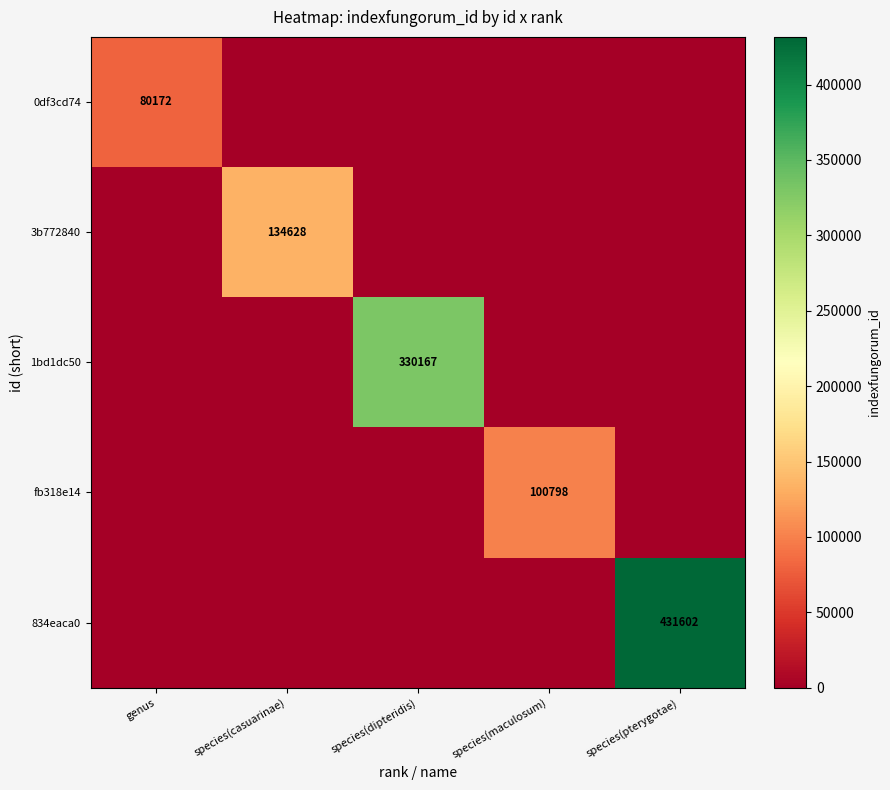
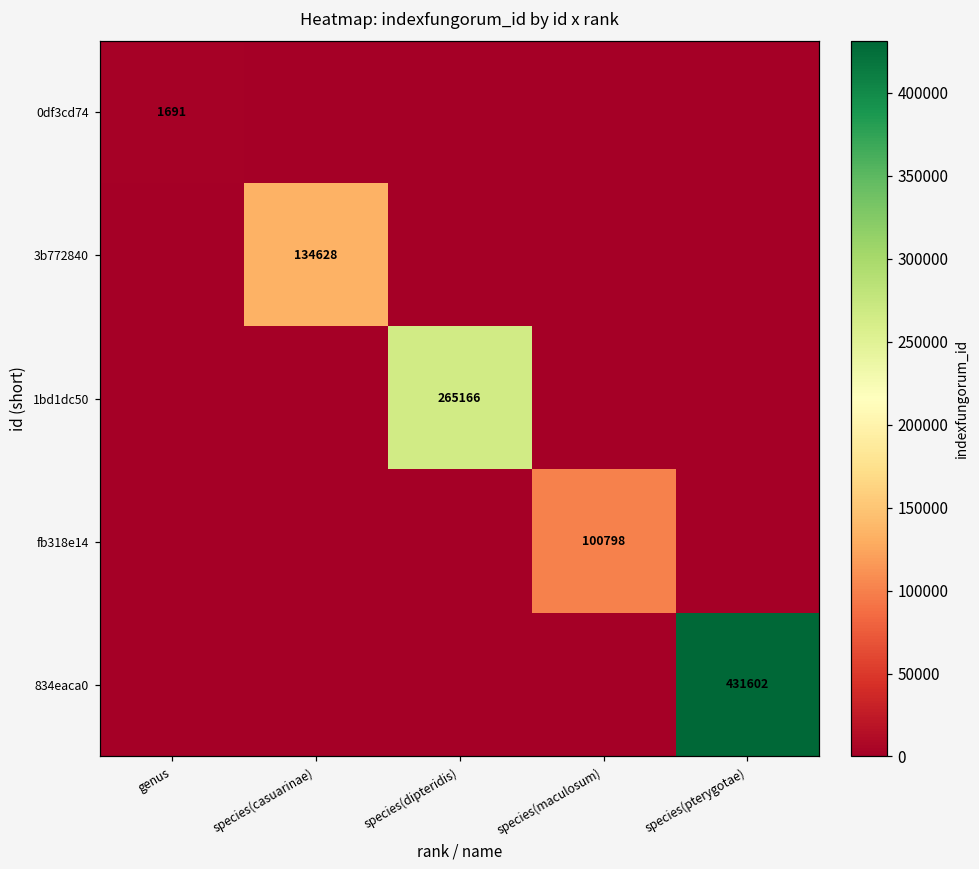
  {
    "0df3cd74": {
-     "genus": 80172
+     "genus": 1691
    },
    "3b772840": {
      "species(casuarinae)": 134628
    },
    "1bd1dc50": {
-     "species(dipteridis)": 330167
+     "species(dipteridis)": 265166
    },
    "fb318e14": {
      "species(maculosum)": 100798
    },
    "834eaca0": {
      "species(pterygotae)": 431602
    }
  }
